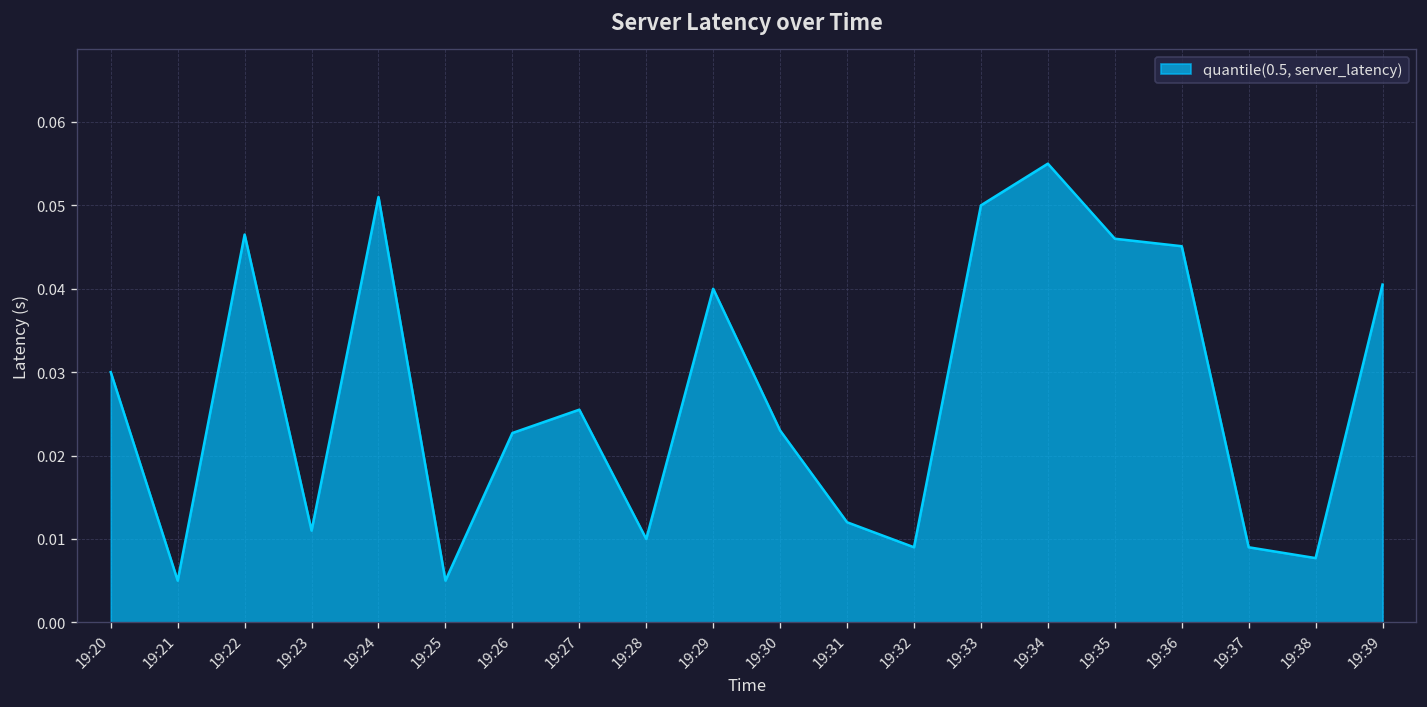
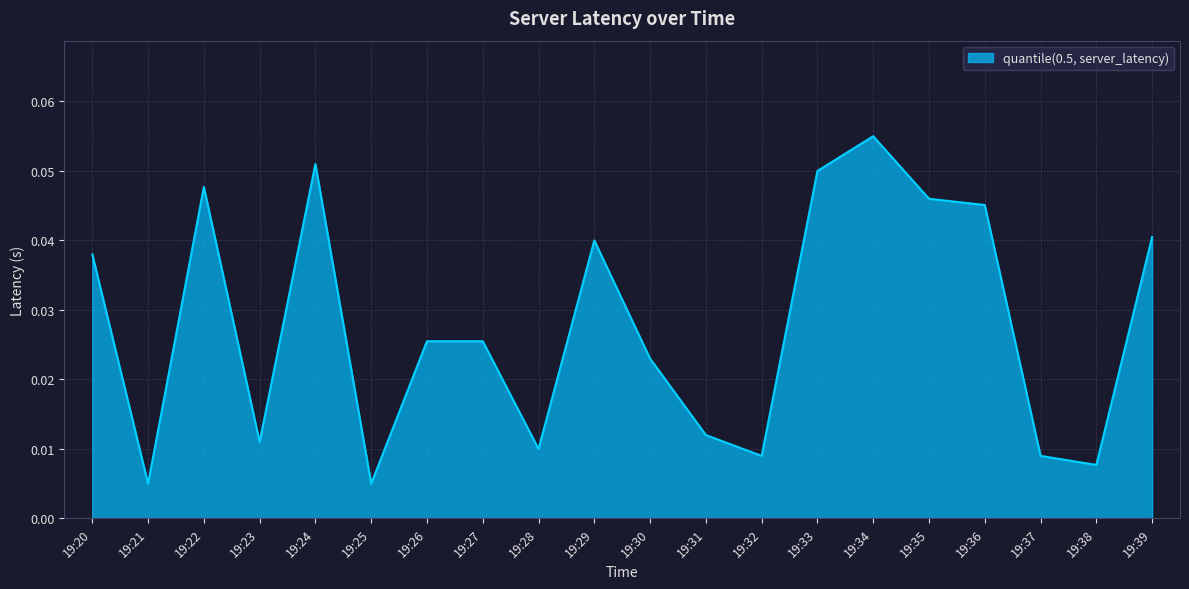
  {
-   "19:20": 0.030,
+   "19:20": 0.038,
    "19:21": 0.005,
-   "19:22": 0.047,
+   "19:22": 0.048,
    "19:23": 0.011,
    "19:24": 0.051,
    "19:25": 0.005,
-   "19:26": 0.023,
+   "19:26": 0.026,
    "19:27": 0.026,
    "19:28": 0.010,
    "19:29": 0.040,
    "19:30": 0.023,
    "19:31": 0.012,
    "19:32": 0.009,
    "19:33": 0.050,
    "19:34": 0.055,
    "19:35": 0.046,
    "19:36": 0.045,
    "19:37": 0.009,
    "19:38": 0.008,
    "19:39": 0.041
  }
